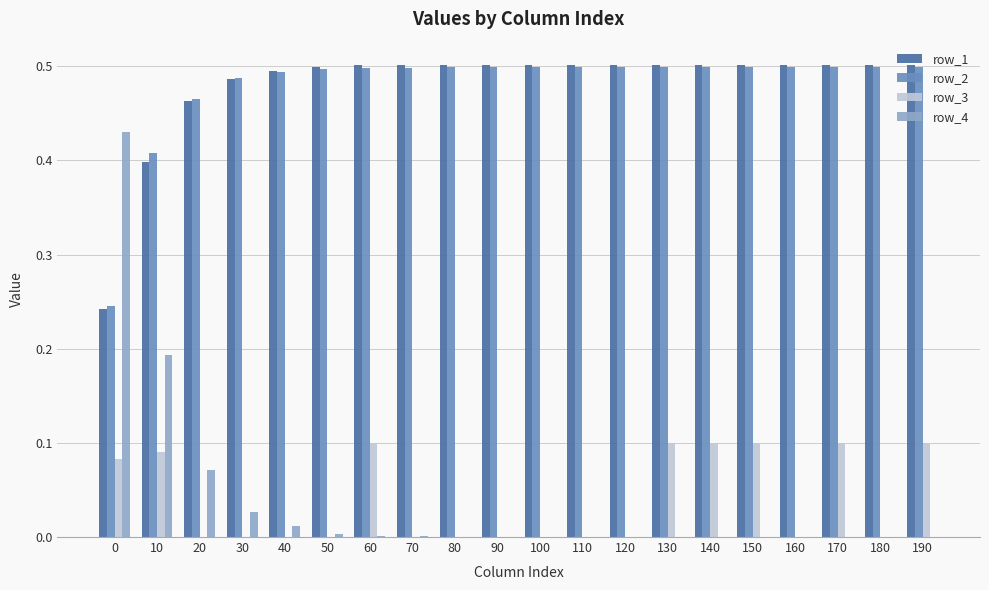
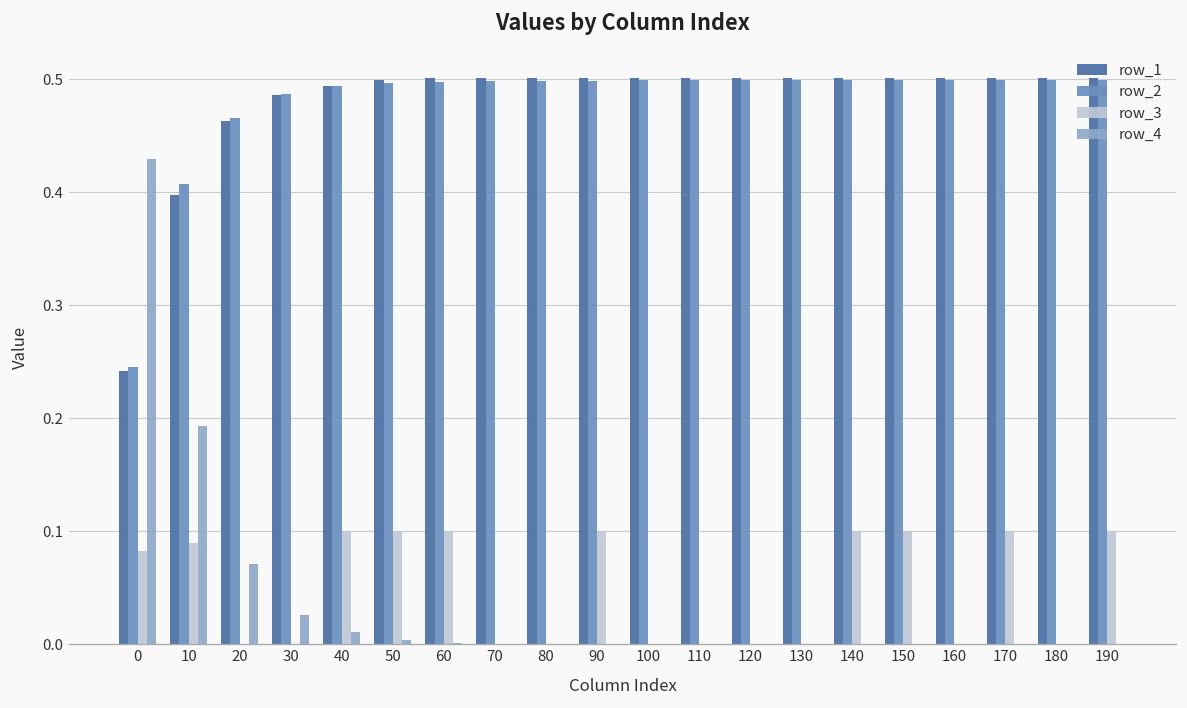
  {
    "row_3": {
      "0": 0.08,
      "10": 0.09,
      "20": 0.0,
      "30": 0.0,
-     "40": 0.0,
-     "50": 0.0,
+     "40": 0.1,
+     "50": 0.1,
      "60": 0.1,
      "70": 0.0,
      "80": 0.0,
-     "90": 0.0,
+     "90": 0.1,
      "100": 0.0,
      "110": 0.0,
      "120": 0.0,
-     "130": 0.1,
+     "130": 0.0,
      "140": 0.1,
      "150": 0.1,
      "160": 0.0,
      "170": 0.1,
      "180": 0.0,
      "190": 0.1
    }
  }
